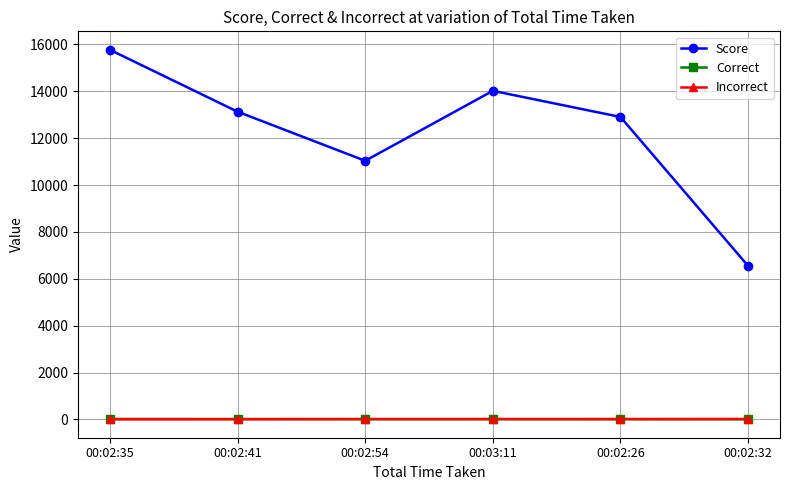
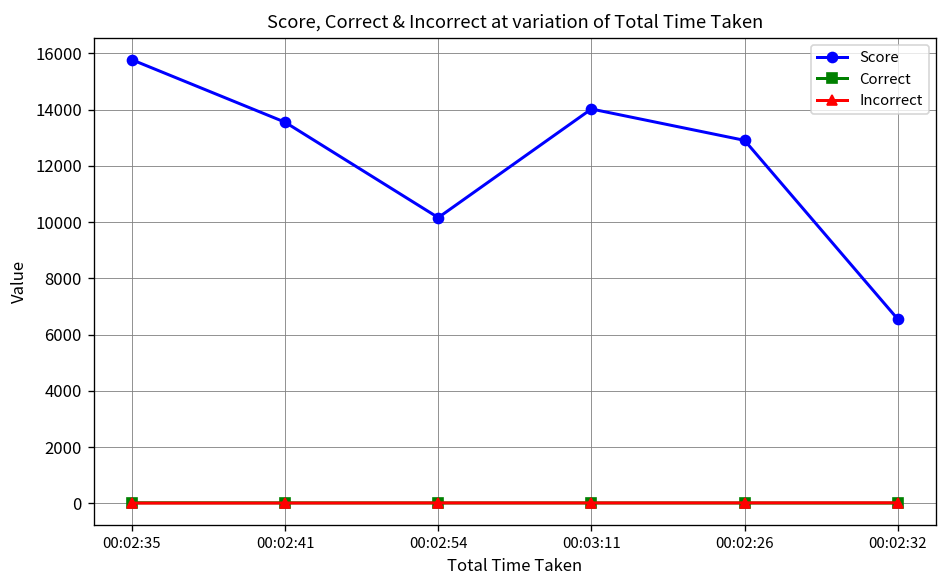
  {
    "Score": {
      "00:02:35": 15800,
-     "00:02:41": 13100,
-     "00:02:54": 11000,
+     "00:02:41": 13600,
+     "00:02:54": 10200,
      "00:03:11": 14000,
      "00:02:26": 12900,
      "00:02:32": 6600
    },
    "Incorrect": {
      "00:02:35": 0,
      "00:02:41": 0,
      "00:02:54": 0,
      "00:03:11": 0,
      "00:02:26": 0,
      "00:02:32": 0
    }
  }
